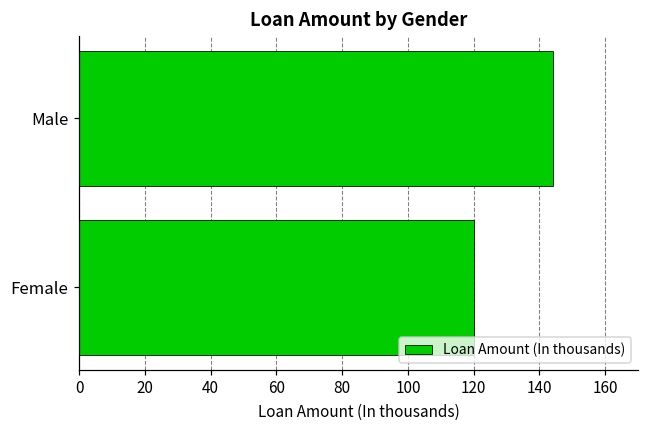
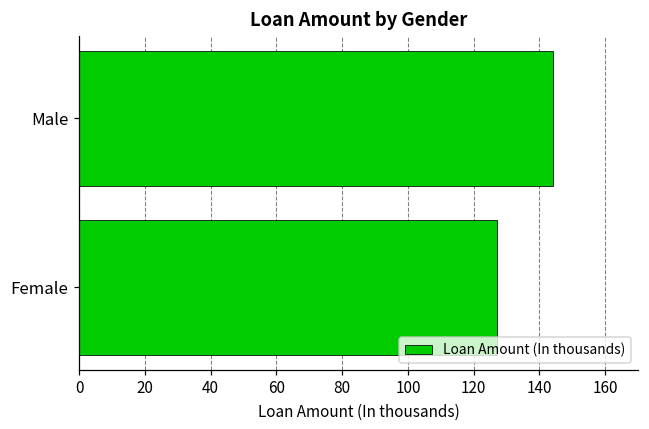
  {
    "Male": 144,
-   "Female": 120
+   "Female": 127
  }
